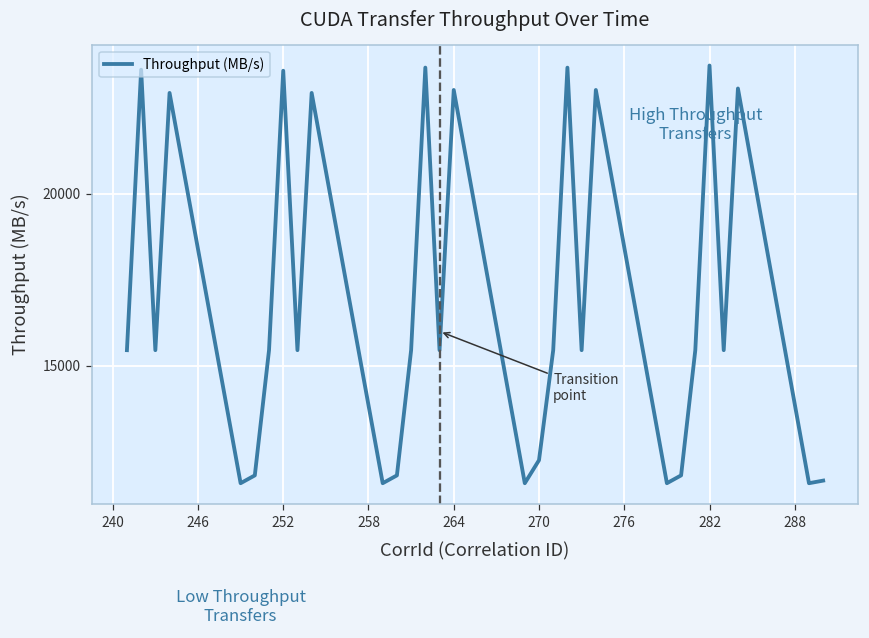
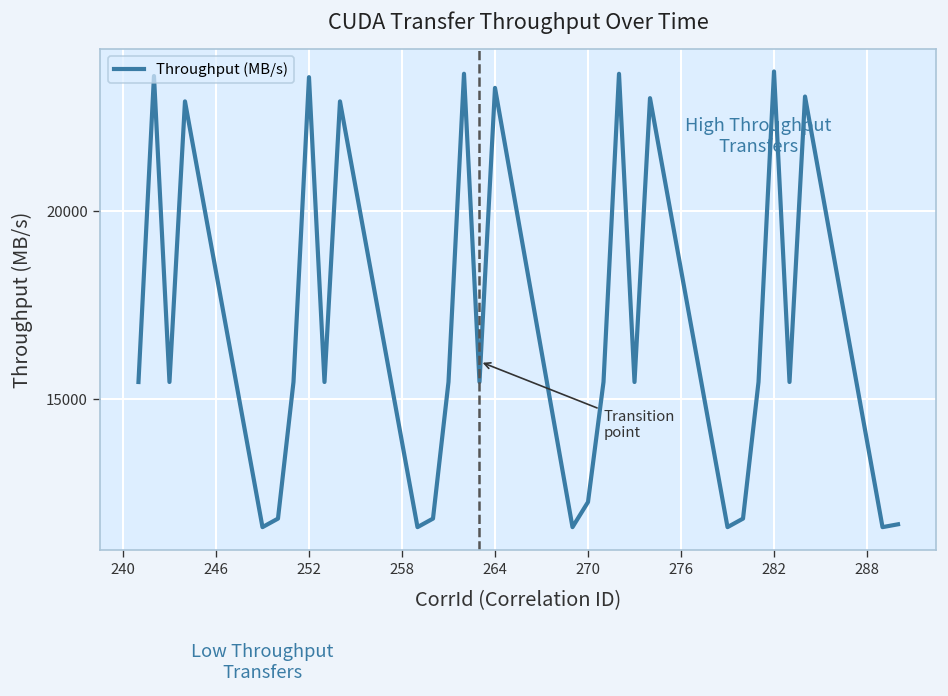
  {
    "252": 23600,
-   "264": 23000,
+   "264": 23300,
    "270": 12300,
    "282": 23700
  }
